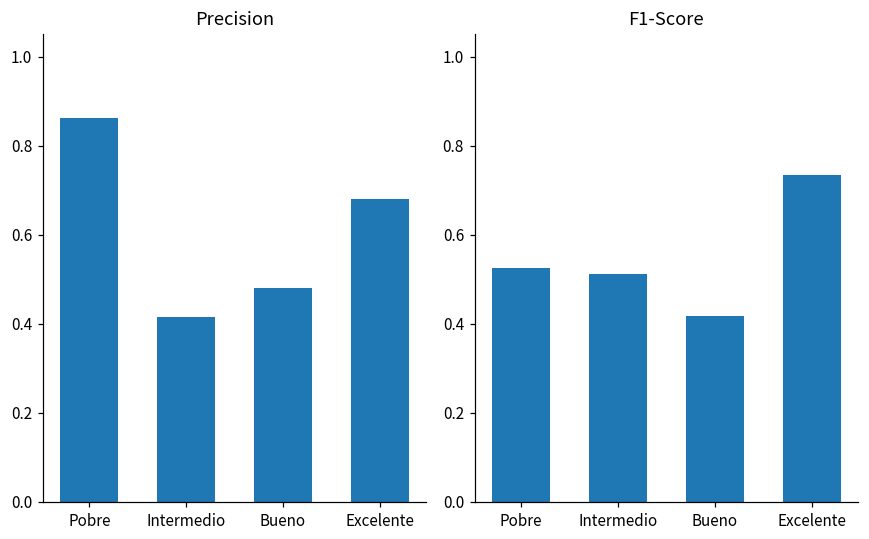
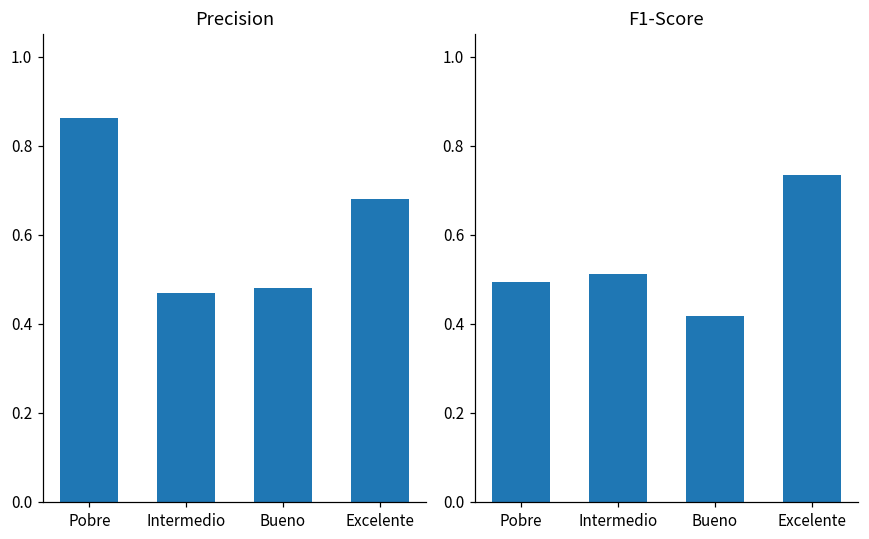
  {
    "Precision": {
      "Pobre": 0.86,
-     "Intermedio": 0.41,
+     "Intermedio": 0.47,
      "Bueno": 0.48,
      "Excelente": 0.68
    },
    "F1-Score": {
-     "Pobre": 0.53,
+     "Pobre": 0.49,
      "Intermedio": 0.51,
      "Bueno": 0.42,
      "Excelente": 0.73
    }
  }
